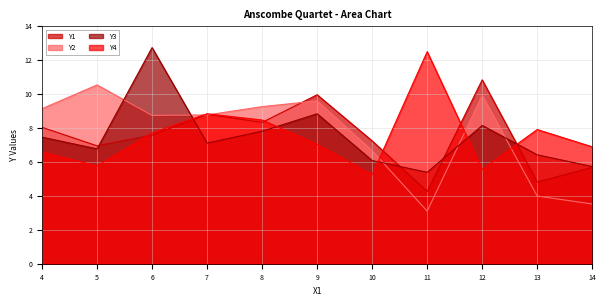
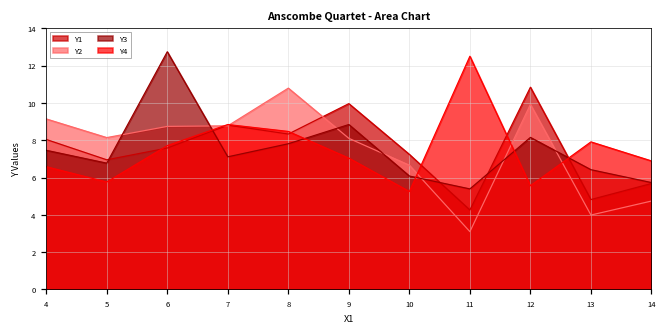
  {
    "Y2": {
      "4": 9.1,
-     "5": 10.5,
+     "5": 8.1,
      "6": 8.7,
-     "8": 9.3,
-     "9": 9.6,
+     "8": 10.8,
+     "9": 8.1,
      "10": 6.7,
      "11": 3.1,
      "12": 9.9,
      "13": 4.0,
-     "14": 3.5
+     "14": 4.7
    }
  }
